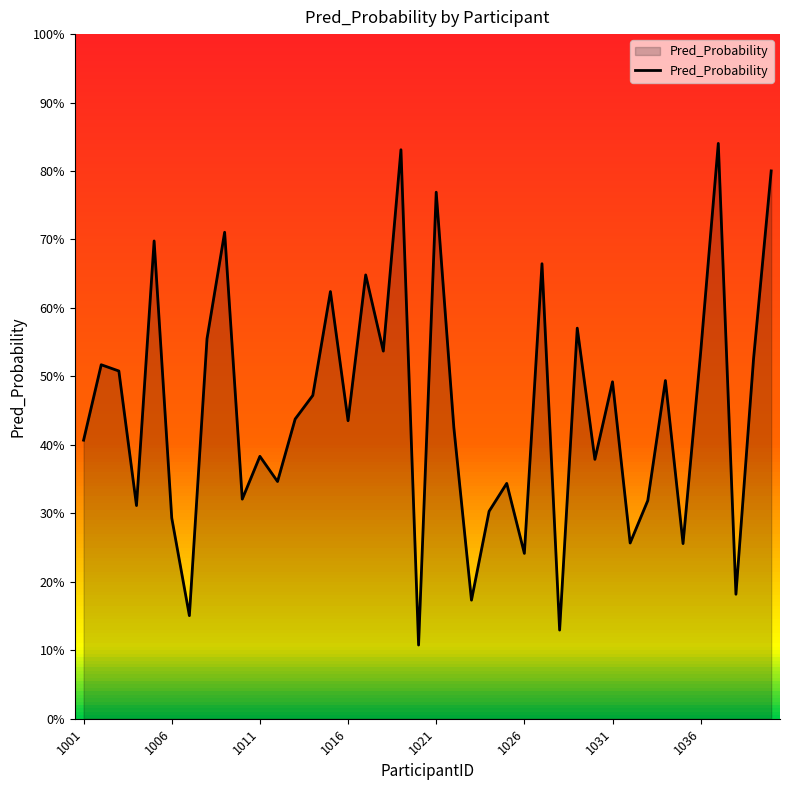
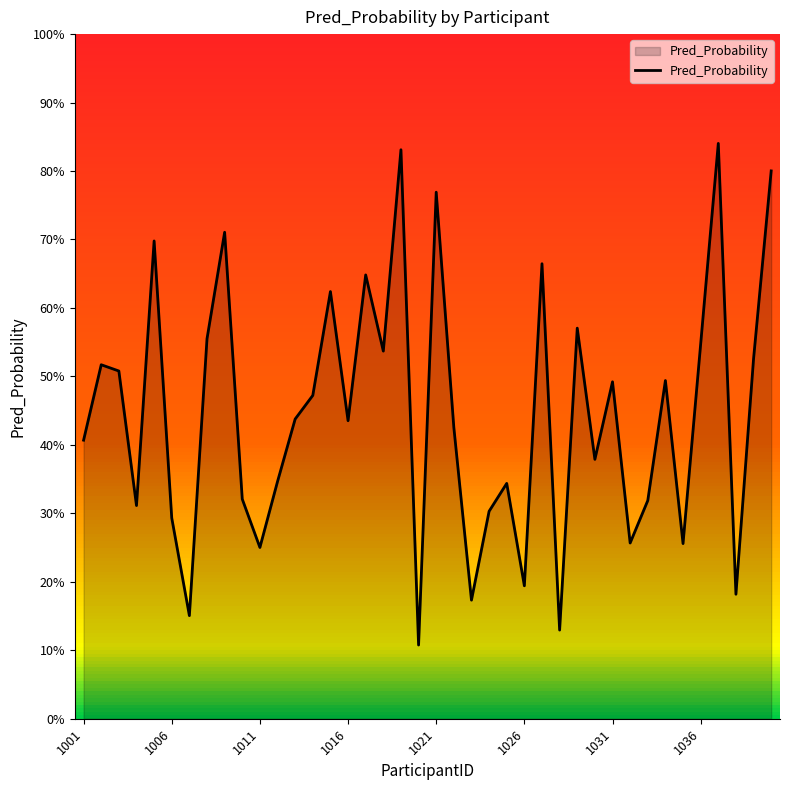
  {
    "1001": "41%",
    "1006": "29%",
-   "1011": "38%",
+   "1011": "25%",
    "1016": "44%",
    "1021": "77%",
-   "1026": "24%",
+   "1026": "19%",
    "1031": "49%",
-   "1036": "54%"
+   "1036": "55%"
  }
